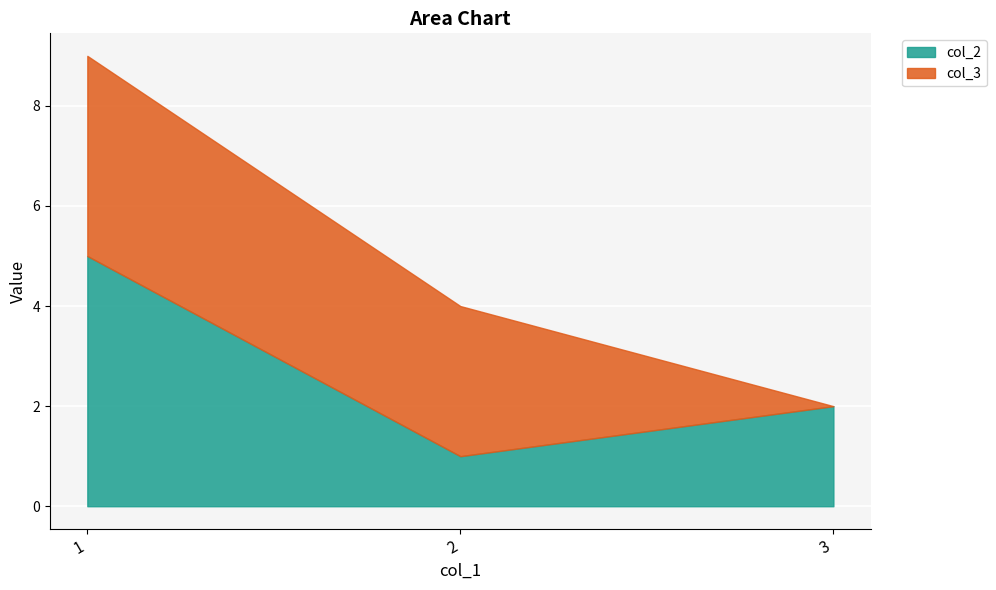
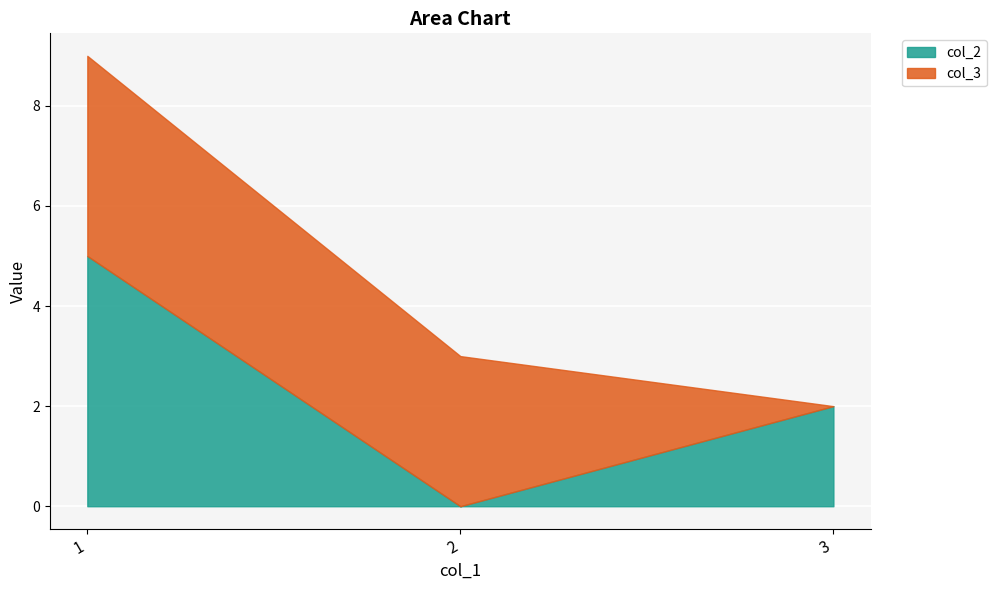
  {
    "col_2": {
      "1": 5,
-     "2": 1
+     "2": 0
    },
    "col_3": {
      "1": 4,
      "2": 3
    }
  }
